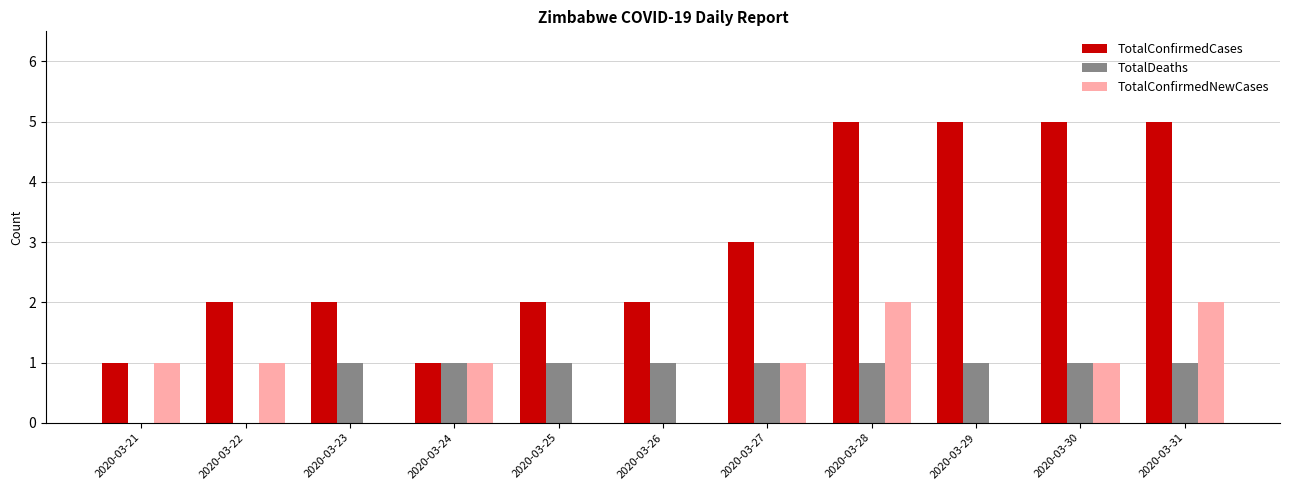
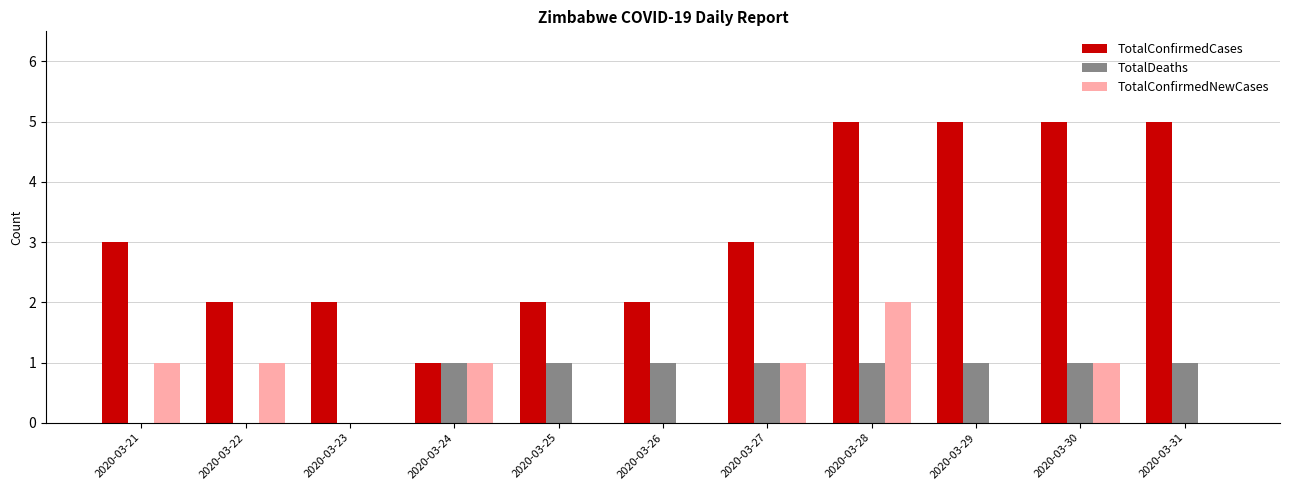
  {
    "TotalConfirmedCases": {
-     "2020-03-21": 1,
+     "2020-03-21": 3,
      "2020-03-22": 2,
      "2020-03-23": 2,
      "2020-03-24": 1,
      "2020-03-25": 2,
      "2020-03-26": 2,
      "2020-03-27": 3,
      "2020-03-28": 5,
      "2020-03-29": 5,
      "2020-03-30": 5,
      "2020-03-31": 5
    },
    "TotalDeaths": {
      "2020-03-21": 0,
      "2020-03-22": 0,
-     "2020-03-23": 1,
+     "2020-03-23": 0,
      "2020-03-24": 1,
      "2020-03-25": 1,
      "2020-03-26": 1,
      "2020-03-27": 1,
      "2020-03-28": 1,
      "2020-03-29": 1,
      "2020-03-30": 1,
      "2020-03-31": 1
    },
    "TotalConfirmedNewCases": {
      "2020-03-21": 1,
      "2020-03-22": 1,
      "2020-03-23": 0,
      "2020-03-24": 1,
      "2020-03-25": 0,
      "2020-03-26": 0,
      "2020-03-27": 1,
      "2020-03-28": 2,
      "2020-03-29": 0,
      "2020-03-30": 1,
-     "2020-03-31": 2
+     "2020-03-31": 0
    }
  }
